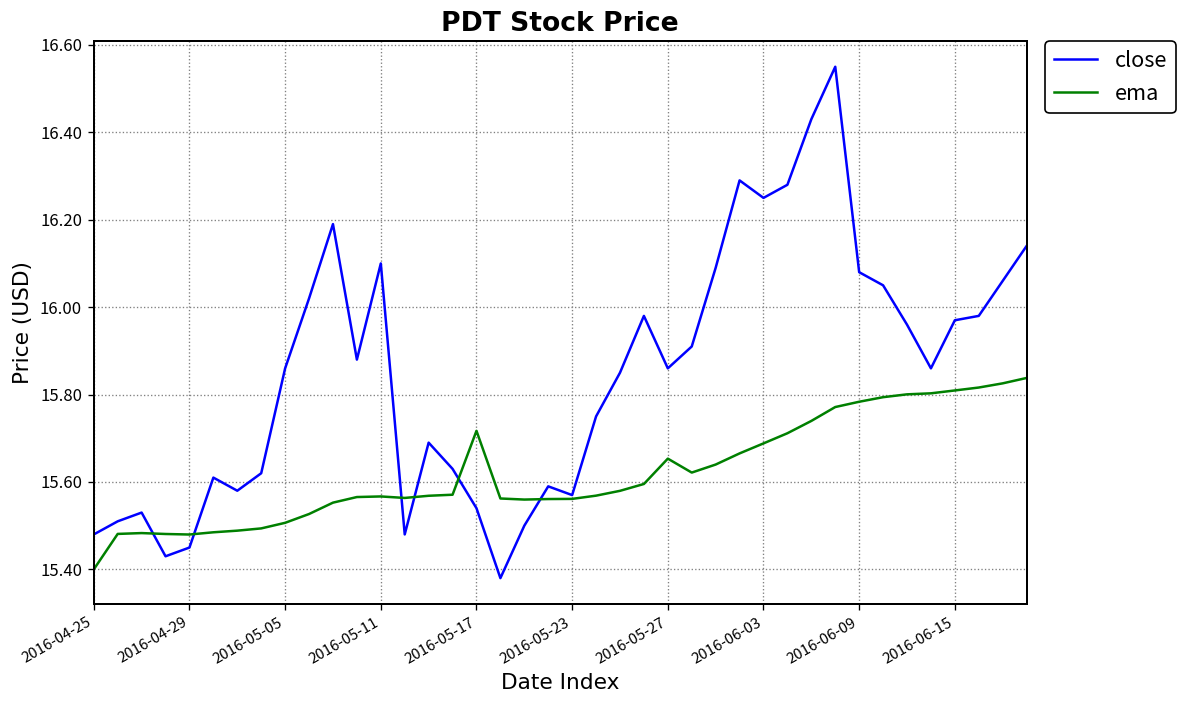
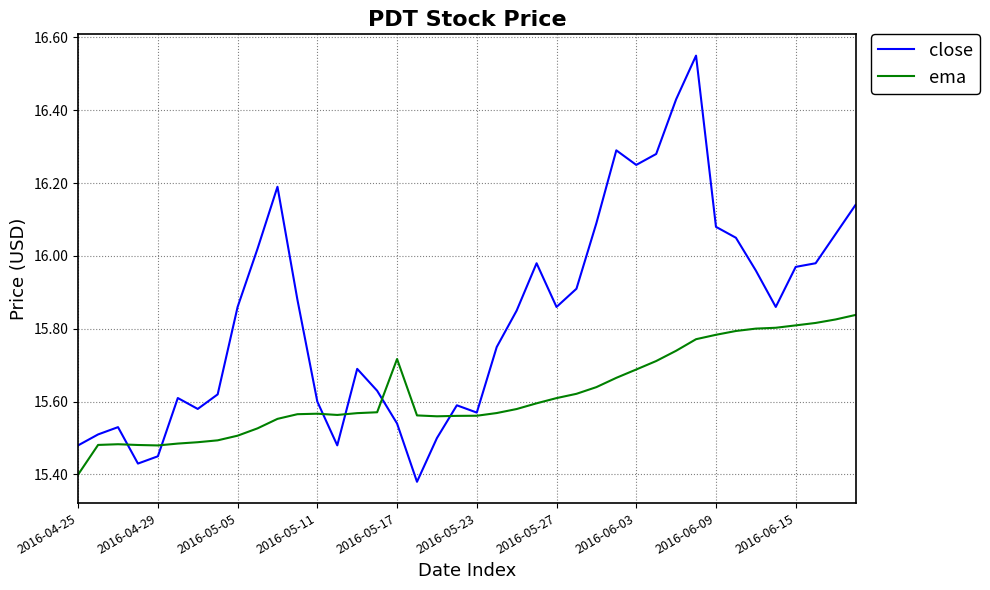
  {
    "close": {
      "2016-04-25": 15.48,
      "2016-04-29": 15.45,
      "2016-05-05": 15.86,
-     "2016-05-11": 16.1,
+     "2016-05-11": 15.6,
      "2016-05-17": 15.54,
      "2016-05-23": 15.57,
      "2016-05-27": 15.86,
      "2016-06-03": 16.25,
      "2016-06-09": 16.08,
      "2016-06-15": 15.97
    },
    "ema": {
      "2016-04-25": 15.40,
      "2016-04-29": 15.48,
      "2016-05-05": 15.51,
      "2016-05-11": 15.57,
      "2016-05-17": 15.72,
      "2016-05-23": 15.56,
-     "2016-05-27": 15.65,
+     "2016-05-27": 15.61,
      "2016-06-03": 15.69,
      "2016-06-09": 15.78,
      "2016-06-15": 15.81
    }
  }
